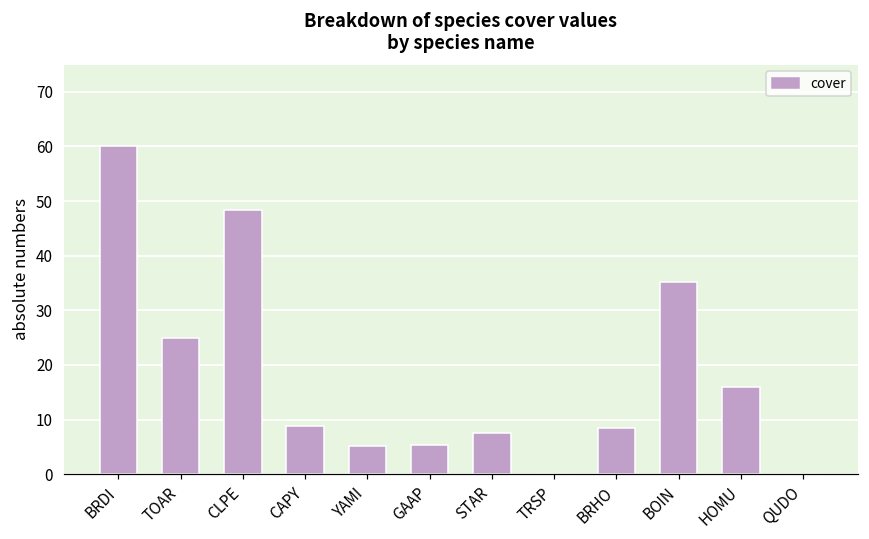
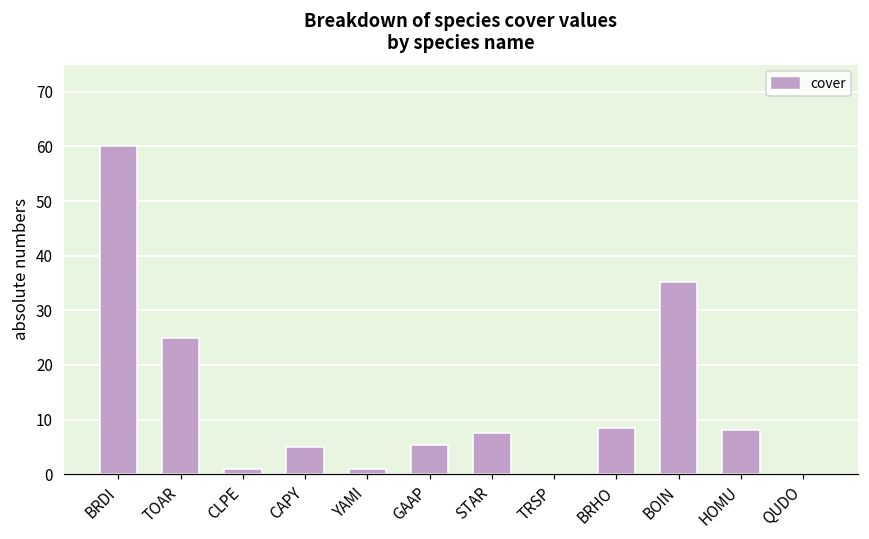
  {
    "BRDI": 60,
    "TOAR": 25,
-   "CLPE": 48,
-   "CAPY": 9,
-   "YAMI": 5,
+   "CLPE": 1,
+   "CAPY": 5,
+   "YAMI": 1,
    "GAAP": 5,
    "STAR": 8,
    "TRSP": 0,
    "BRHO": 9,
    "BOIN": 35,
-   "HOMU": 16,
+   "HOMU": 8,
    "QUDO": 0
  }
